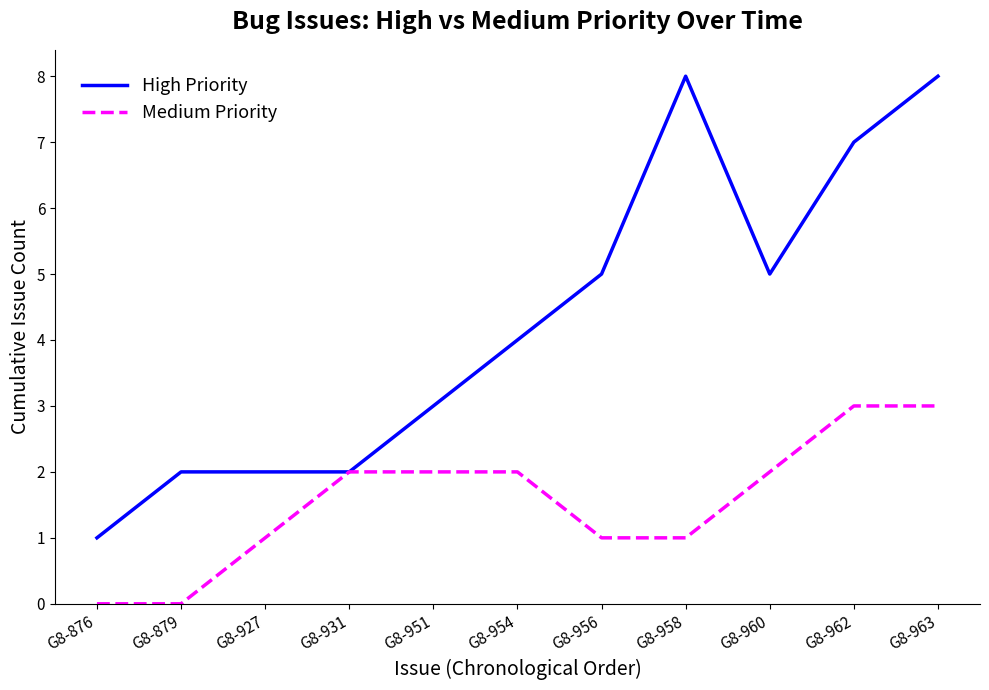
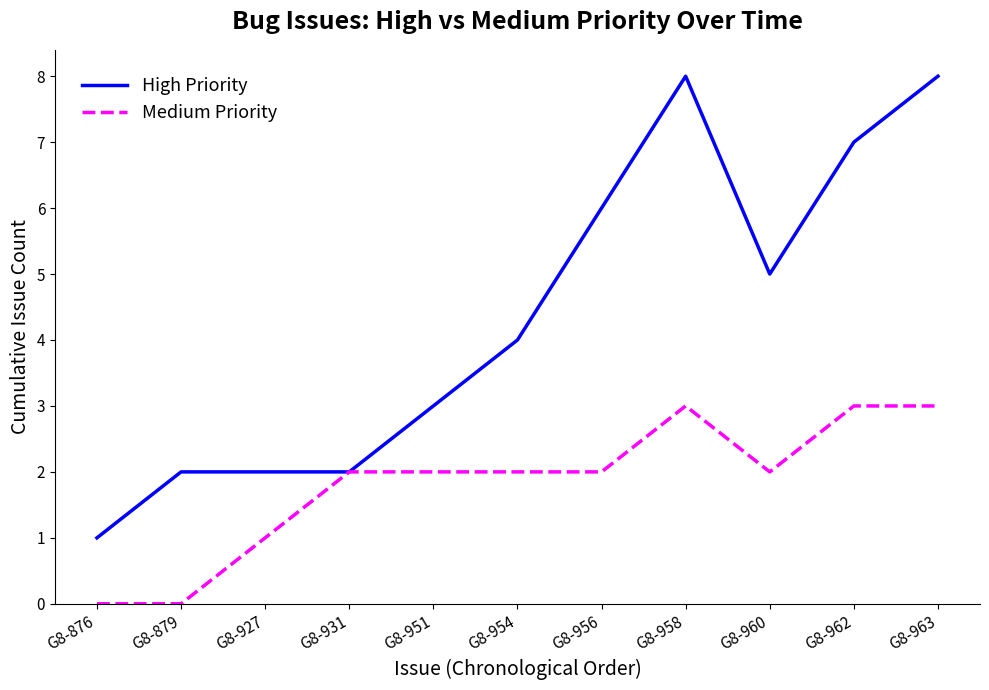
  {
    "High Priority": {
      "G8-876": 1,
      "G8-879": 2,
      "G8-927": 2,
      "G8-951": 3,
      "G8-954": 4,
-     "G8-956": 5,
+     "G8-956": 6,
      "G8-958": 8,
      "G8-960": 5,
      "G8-962": 7,
      "G8-963": 8
    },
    "Medium Priority": {
      "G8-876": 0,
      "G8-879": 0,
      "G8-927": 1,
      "G8-951": 2,
      "G8-954": 2,
-     "G8-956": 1,
-     "G8-958": 1,
+     "G8-956": 2,
+     "G8-958": 3,
      "G8-960": 2,
      "G8-962": 3,
      "G8-963": 3
    }
  }
